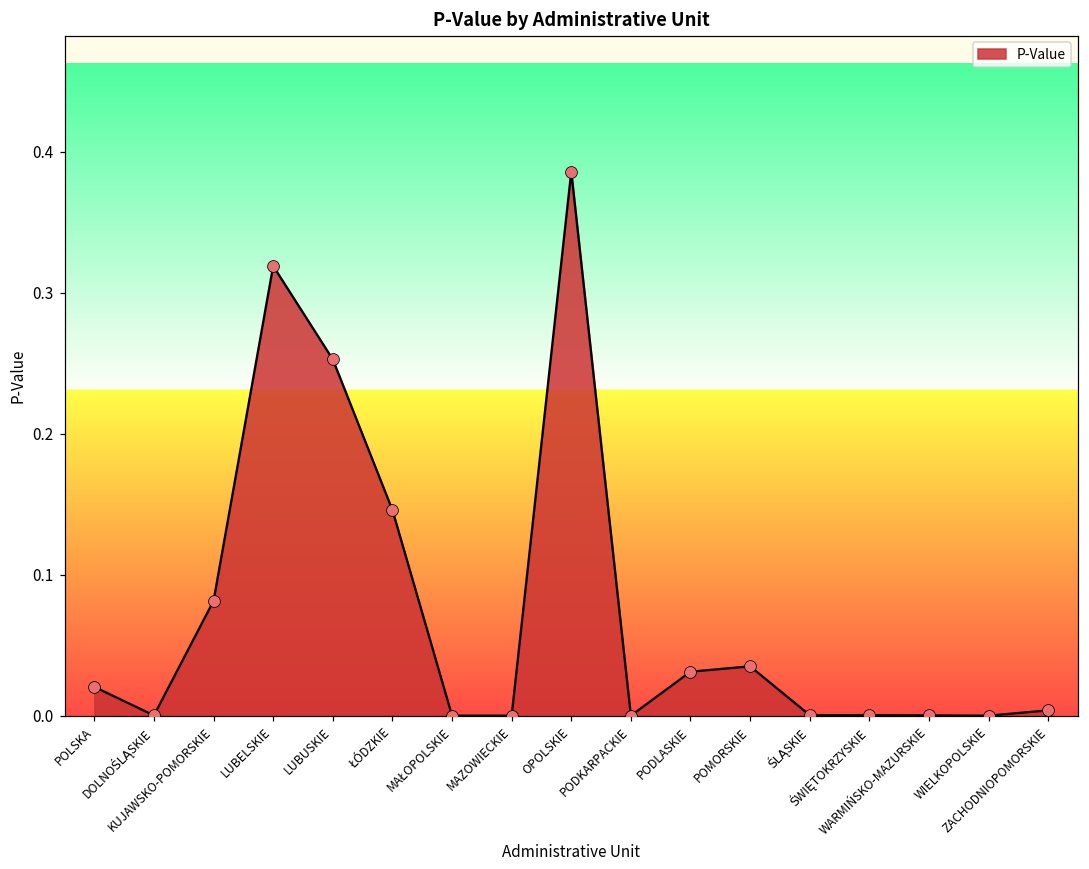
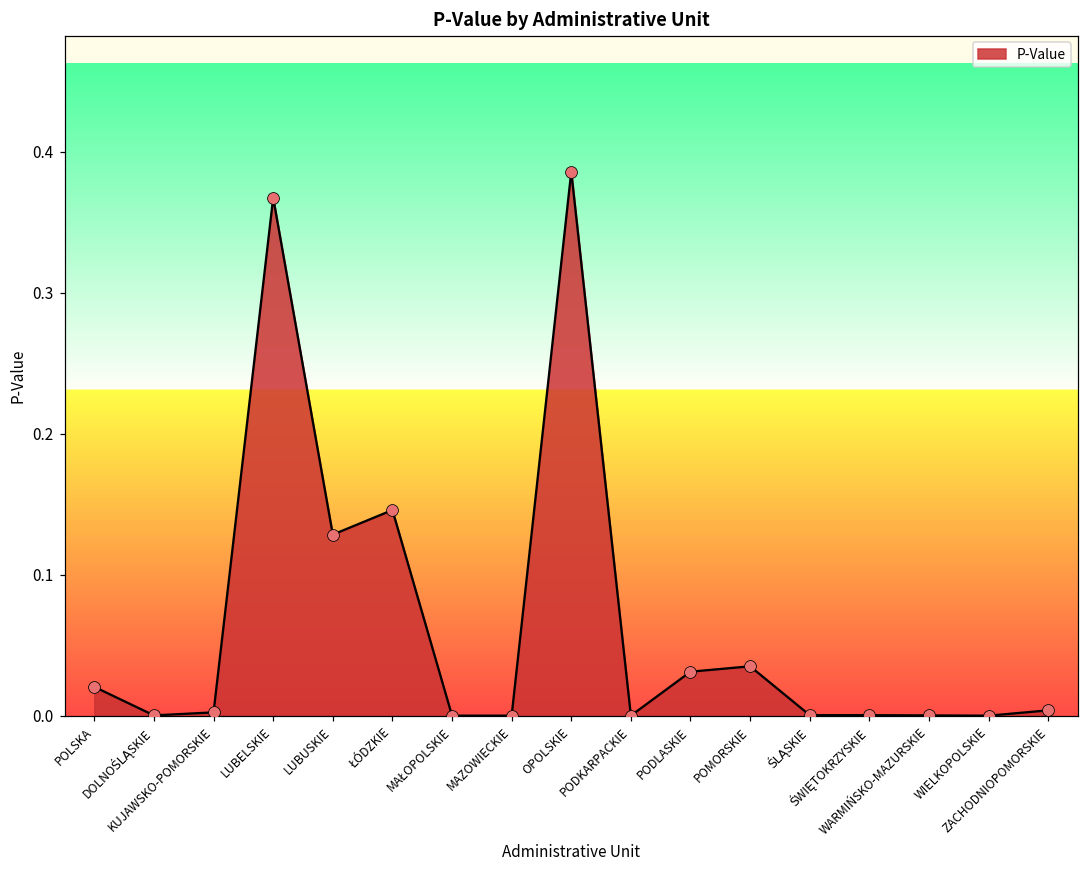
  {
    "POLSKA": 0.020,
    "DOLNOŚLĄSKIE": 0.000,
-   "KUJAWSKO-POMORSKIE": 0.081,
-   "LUBELSKIE": 0.319,
-   "LUBUSKIE": 0.253,
+   "KUJAWSKO-POMORSKIE": 0.002,
+   "LUBELSKIE": 0.367,
+   "LUBUSKIE": 0.128,
    "ŁÓDZKIE": 0.146,
    "MAŁOPOLSKIE": 0.000,
    "MAZOWIECKIE": 0.000,
    "OPOLSKIE": 0.386,
    "PODKARPACKIE": 0.000,
    "PODLASKIE": 0.031,
    "POMORSKIE": 0.035,
    "ŚLĄSKIE": 0.000,
    "ŚWIĘTOKRZYSKIE": 0.000,
    "WARMIŃSKO-MAZURSKIE": 0.000,
    "WIELKOPOLSKIE": 0.000,
    "ZACHODNIOPOMORSKIE": 0.004
  }
